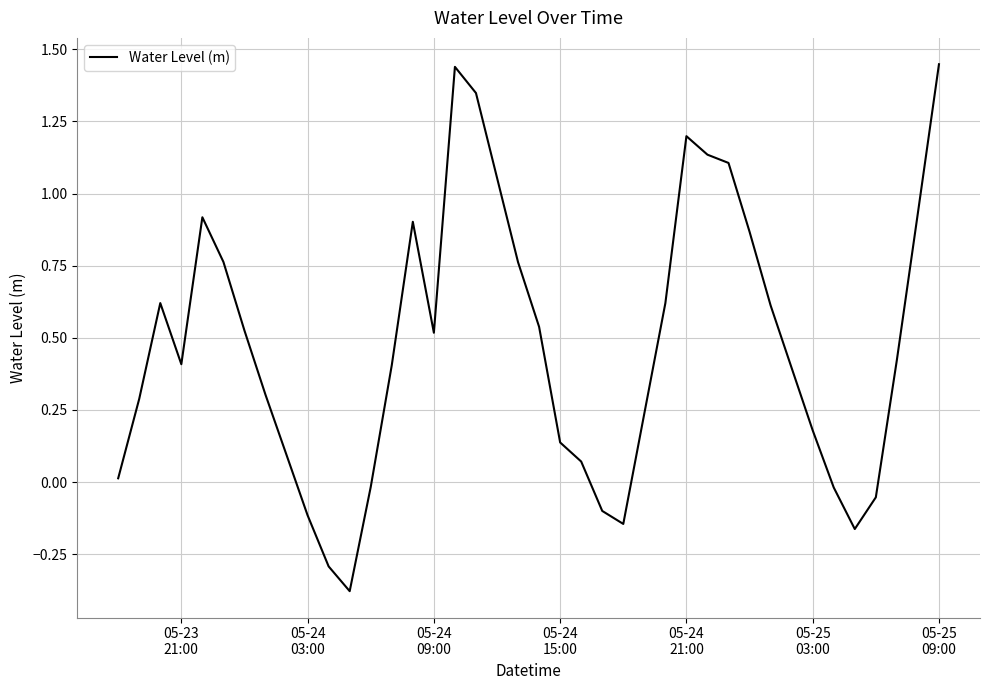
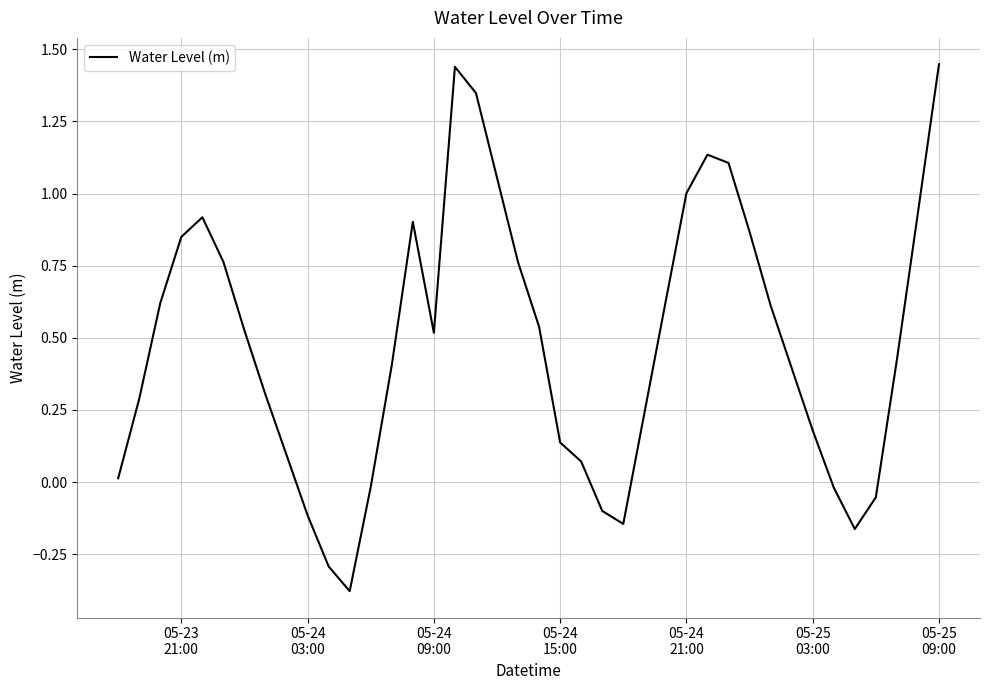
  {
-   "05-23 21:00": 0.41,
+   "05-23 21:00": 0.85,
    "05-24 03:00": -0.12,
    "05-24 09:00": 0.52,
    "05-24 15:00": 0.14,
-   "05-24 21:00": 1.20,
+   "05-24 21:00": 1.00,
    "05-25 03:00": 0.18,
    "05-25 09:00": 1.45
  }
